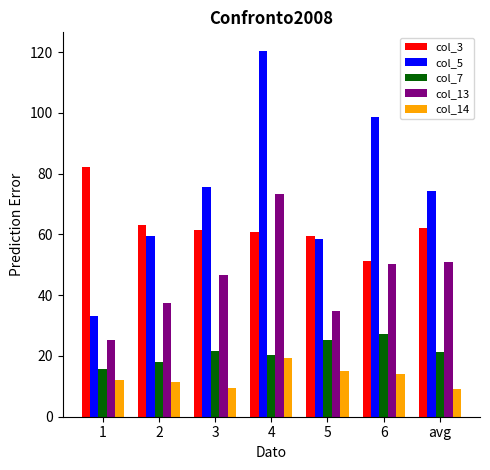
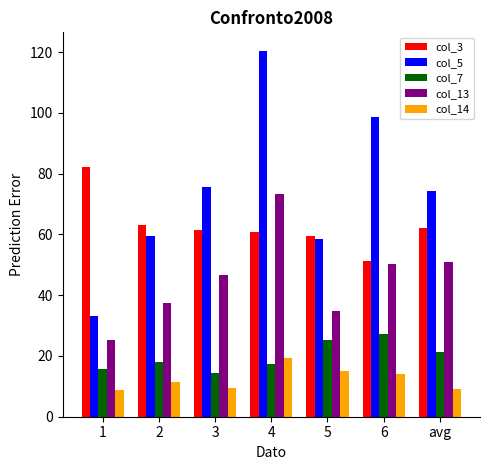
  {
    "col_3": {
      "1": 82,
      "2": 63,
      "3": 62,
      "4": 61,
      "5": 60,
      "6": 51,
      "avg": 62
    },
    "col_5": {
      "1": 33,
      "2": 59,
      "3": 76,
      "4": 120,
      "5": 59,
      "6": 98,
      "avg": 74
    },
    "col_7": {
      "1": 16,
      "2": 18,
-     "3": 22,
-     "4": 20,
+     "3": 14,
+     "4": 17,
      "5": 25,
      "6": 27,
      "avg": 21
    },
    "col_13": {
      "1": 25,
      "2": 38,
      "3": 46,
      "4": 73,
      "5": 35,
      "6": 50,
      "avg": 51
    },
    "col_14": {
-     "1": 12,
+     "1": 9,
      "2": 11,
      "3": 9,
      "4": 19,
      "5": 15,
      "6": 14,
      "avg": 9
    }
  }
